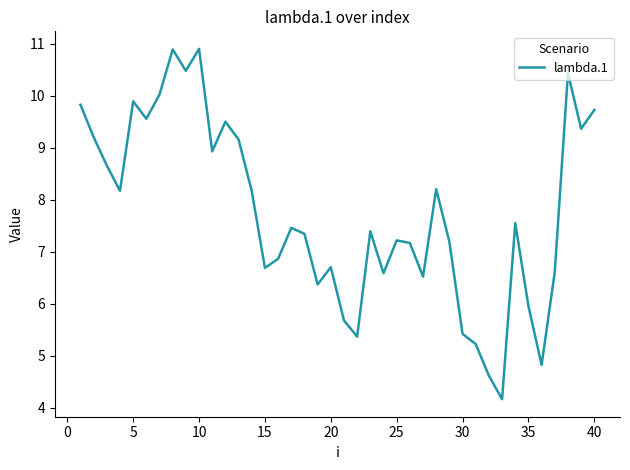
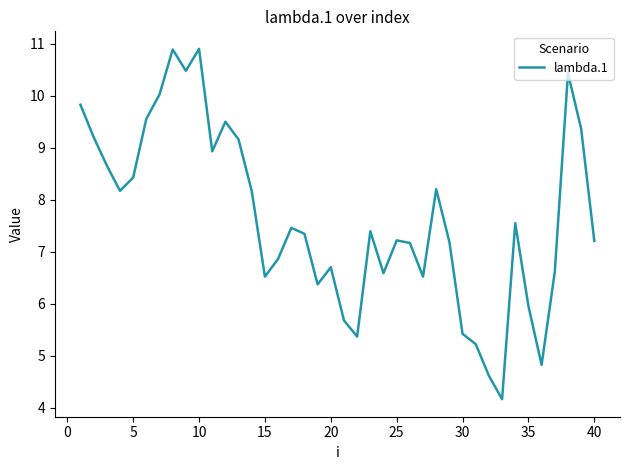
  {
-   "5": 9.9,
+   "5": 8.4,
    "10": 10.9,
-   "15": 6.7,
+   "15": 6.5,
    "20": 6.7,
    "25": 7.2,
    "30": 5.4,
    "35": 6.0,
-   "40": 9.7
+   "40": 7.2
  }
